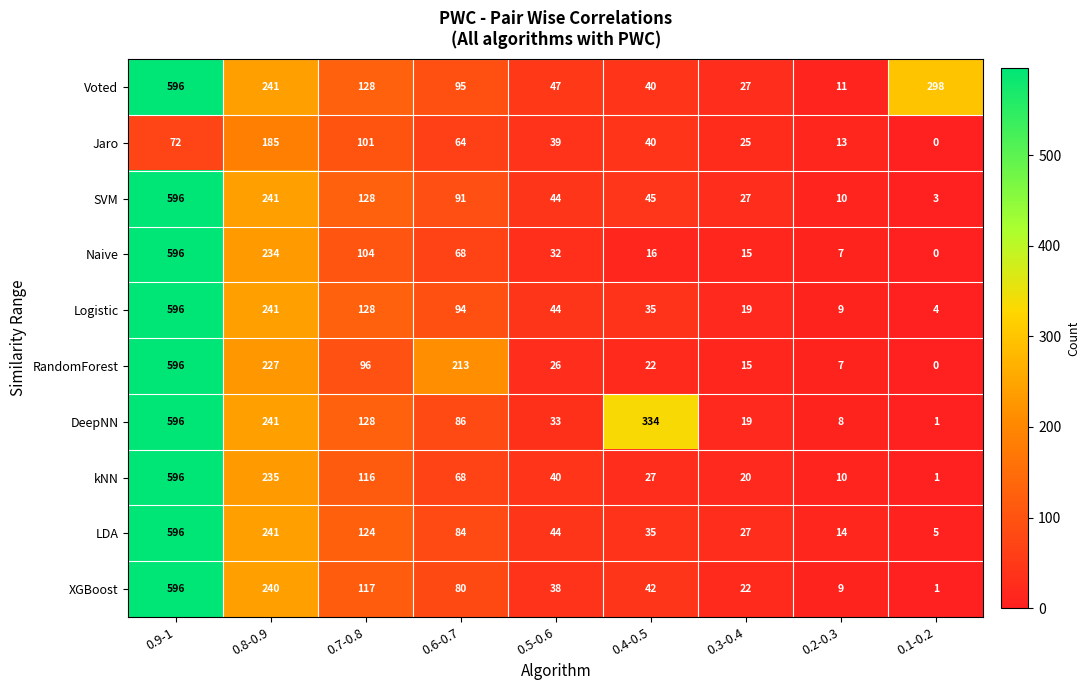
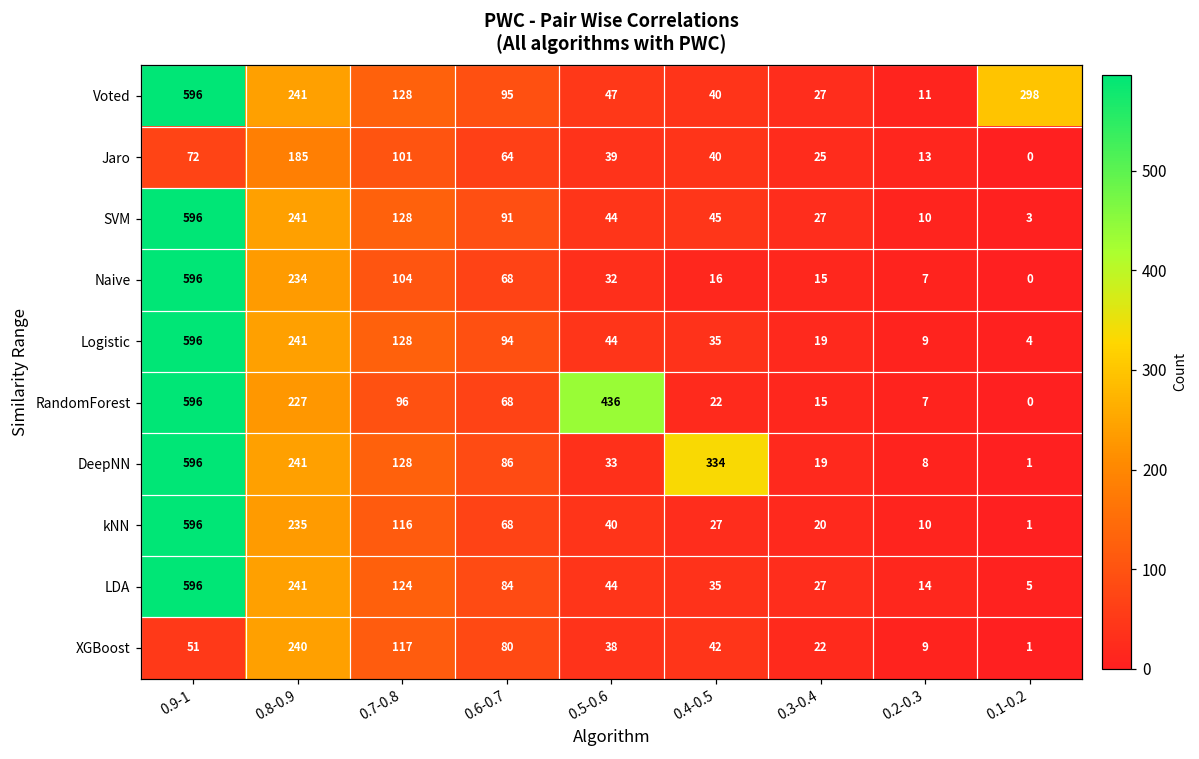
  {
    "Voted": {
      "0.9-1": 596,
      "0.8-0.9": 241,
      "0.7-0.8": 128,
      "0.6-0.7": 95,
      "0.5-0.6": 47,
      "0.4-0.5": 40,
      "0.3-0.4": 27,
      "0.2-0.3": 11,
      "0.1-0.2": 298
    },
    "Jaro": {
      "0.9-1": 72,
      "0.8-0.9": 185,
      "0.7-0.8": 101,
      "0.6-0.7": 64,
      "0.5-0.6": 39,
      "0.4-0.5": 40,
      "0.3-0.4": 25,
      "0.2-0.3": 13,
      "0.1-0.2": 0
    },
    "SVM": {
      "0.9-1": 596,
      "0.8-0.9": 241,
      "0.7-0.8": 128,
      "0.6-0.7": 91,
      "0.5-0.6": 44,
      "0.4-0.5": 45,
      "0.3-0.4": 27,
      "0.2-0.3": 10,
      "0.1-0.2": 3
    },
    "Naive": {
      "0.9-1": 596,
      "0.8-0.9": 234,
      "0.7-0.8": 104,
      "0.6-0.7": 68,
      "0.5-0.6": 32,
      "0.4-0.5": 16,
      "0.3-0.4": 15,
      "0.2-0.3": 7,
      "0.1-0.2": 0
    },
    "Logistic": {
      "0.9-1": 596,
      "0.8-0.9": 241,
      "0.7-0.8": 128,
      "0.6-0.7": 94,
      "0.5-0.6": 44,
      "0.4-0.5": 35,
      "0.3-0.4": 19,
      "0.2-0.3": 9,
      "0.1-0.2": 4
    },
    "RandomForest": {
      "0.9-1": 596,
      "0.8-0.9": 227,
      "0.7-0.8": 96,
-     "0.6-0.7": 213,
-     "0.5-0.6": 26,
+     "0.6-0.7": 68,
+     "0.5-0.6": 436,
      "0.4-0.5": 22,
      "0.3-0.4": 15,
      "0.2-0.3": 7,
      "0.1-0.2": 0
    },
    "DeepNN": {
      "0.9-1": 596,
      "0.8-0.9": 241,
      "0.7-0.8": 128,
      "0.6-0.7": 86,
      "0.5-0.6": 33,
      "0.4-0.5": 334,
      "0.3-0.4": 19,
      "0.2-0.3": 8,
      "0.1-0.2": 1
    },
    "kNN": {
      "0.9-1": 596,
      "0.8-0.9": 235,
      "0.7-0.8": 116,
      "0.6-0.7": 68,
      "0.5-0.6": 40,
      "0.4-0.5": 27,
      "0.3-0.4": 20,
      "0.2-0.3": 10,
      "0.1-0.2": 1
    },
    "LDA": {
      "0.9-1": 596,
      "0.8-0.9": 241,
      "0.7-0.8": 124,
      "0.6-0.7": 84,
      "0.5-0.6": 44,
      "0.4-0.5": 35,
      "0.3-0.4": 27,
      "0.2-0.3": 14,
      "0.1-0.2": 5
    },
    "XGBoost": {
-     "0.9-1": 596,
+     "0.9-1": 51,
      "0.8-0.9": 240,
      "0.7-0.8": 117,
      "0.6-0.7": 80,
      "0.5-0.6": 38,
      "0.4-0.5": 42,
      "0.3-0.4": 22,
      "0.2-0.3": 9,
      "0.1-0.2": 1
    }
  }
